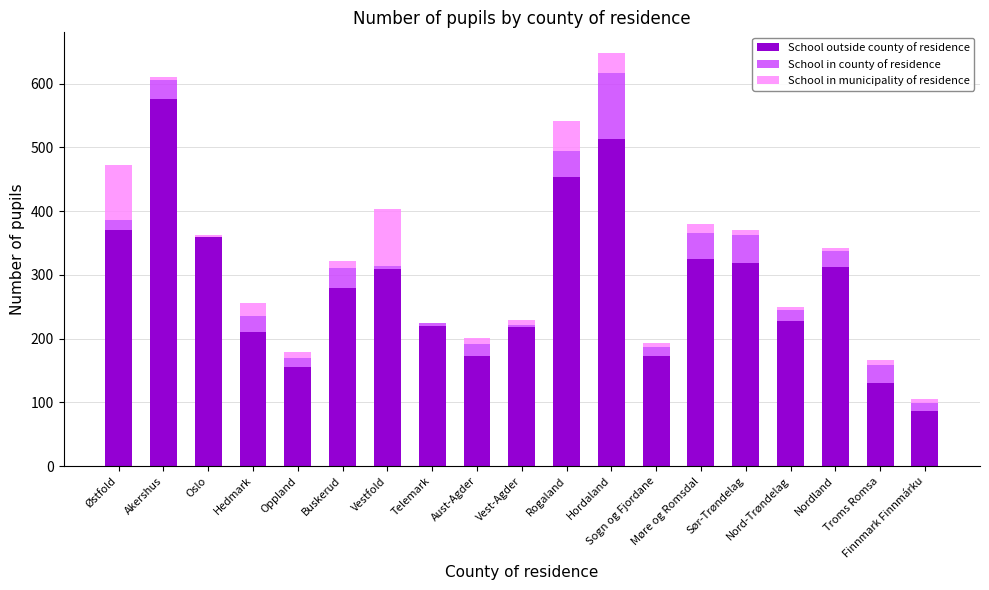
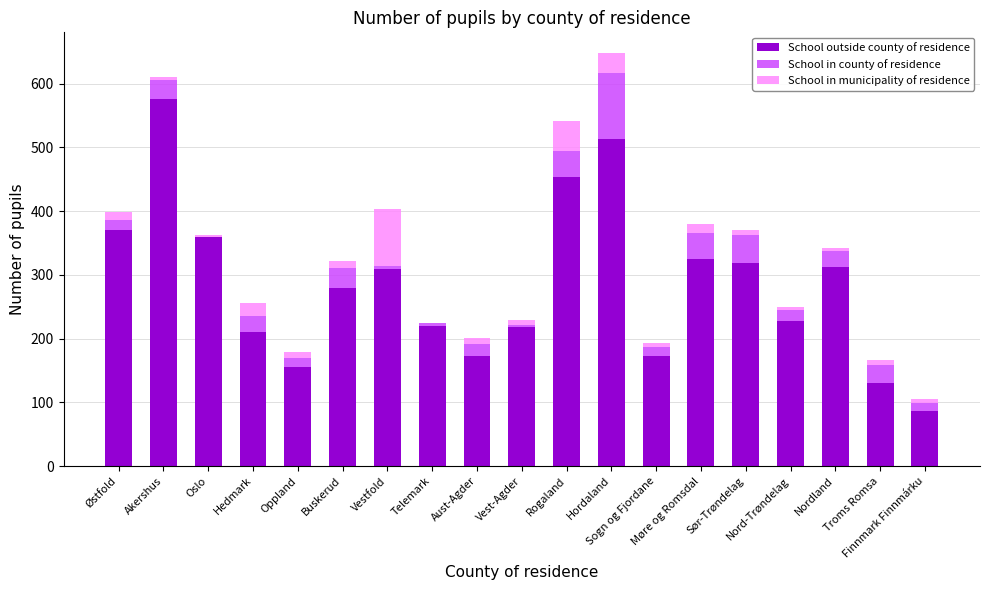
  {
    "School outside county of residence": {
      "Østfold": 370,
      "Akershus": 580,
      "Oslo": 360,
      "Hedmark": 210,
      "Oppland": 160,
      "Buskerud": 280,
      "Vestfold": 310,
      "Telemark": 220,
      "Aust-Agder": 170,
      "Vest-Agder": 220,
      "Rogaland": 450,
      "Hordaland": 510,
      "Sogn og Fjordane": 170,
      "Møre og Romsdal": 330,
      "Sør-Trøndelag": 320,
      "Nord-Trøndelag": 230,
      "Nordland": 310,
      "Troms Romsa": 130,
      "Finnmark Finnmárku": 90
    },
    "School in county of residence": {
      "Østfold": 20,
      "Akershus": 30,
      "Oslo": 0,
      "Hedmark": 30,
      "Oppland": 10,
      "Buskerud": 30,
      "Vestfold": 10,
      "Telemark": 10,
      "Aust-Agder": 20,
      "Vest-Agder": 0,
      "Rogaland": 40,
      "Hordaland": 100,
      "Sogn og Fjordane": 10,
      "Møre og Romsdal": 40,
      "Sør-Trøndelag": 40,
      "Nord-Trøndelag": 20,
      "Nordland": 30,
      "Troms Romsa": 30,
      "Finnmark Finnmárku": 10
    },
    "School in municipality of residence": {
-     "Østfold": 90,
+     "Østfold": 10,
      "Akershus": 0,
      "Hedmark": 20,
      "Oppland": 10,
      "Buskerud": 10,
      "Vestfold": 90,
      "Telemark": 0,
      "Aust-Agder": 10,
      "Vest-Agder": 10,
      "Rogaland": 50,
      "Hordaland": 30,
      "Sogn og Fjordane": 10,
      "Møre og Romsdal": 10,
      "Sør-Trøndelag": 10,
      "Nord-Trøndelag": 10,
      "Nordland": 0,
      "Troms Romsa": 10,
      "Finnmark Finnmárku": 10
    }
  }
